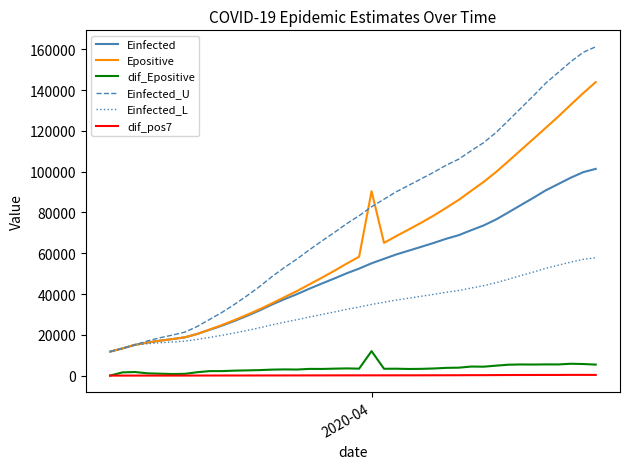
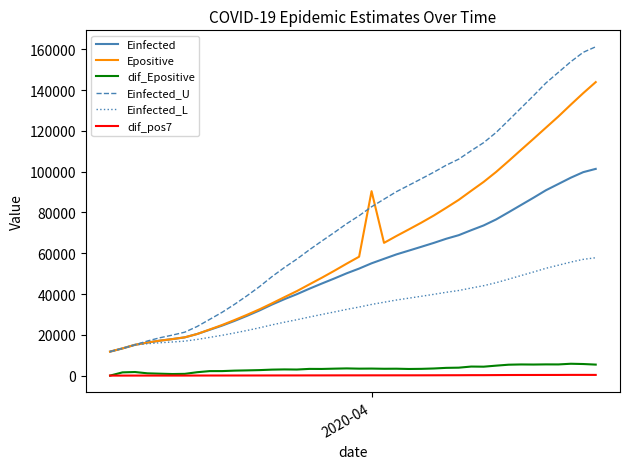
  {
    "Epositive": {
      "2020-04": 90000
    },
    "dif_Epositive": {
-     "2020-04": 12000
+     "2020-04": 3000
    },
    "dif_pos7": {
      "2020-04": 0
    }
  }
